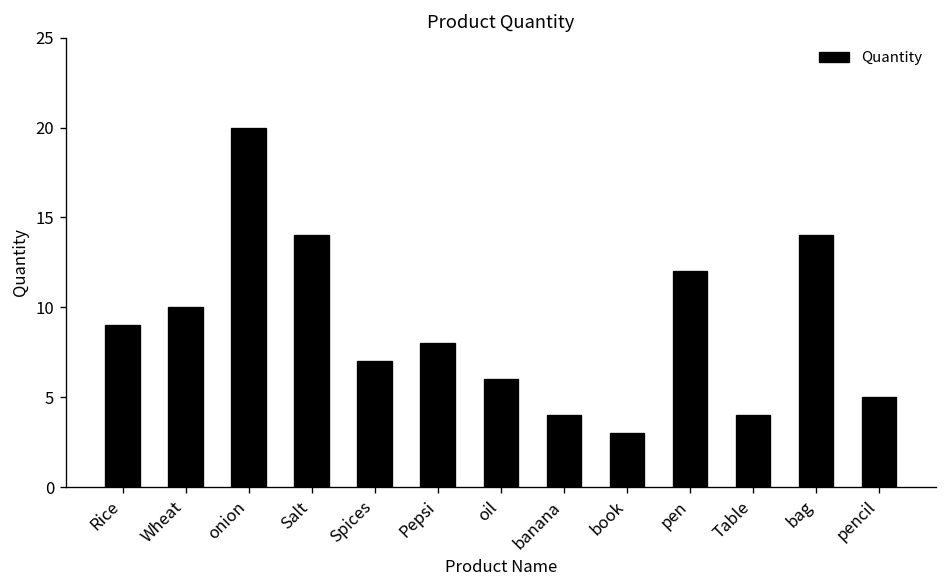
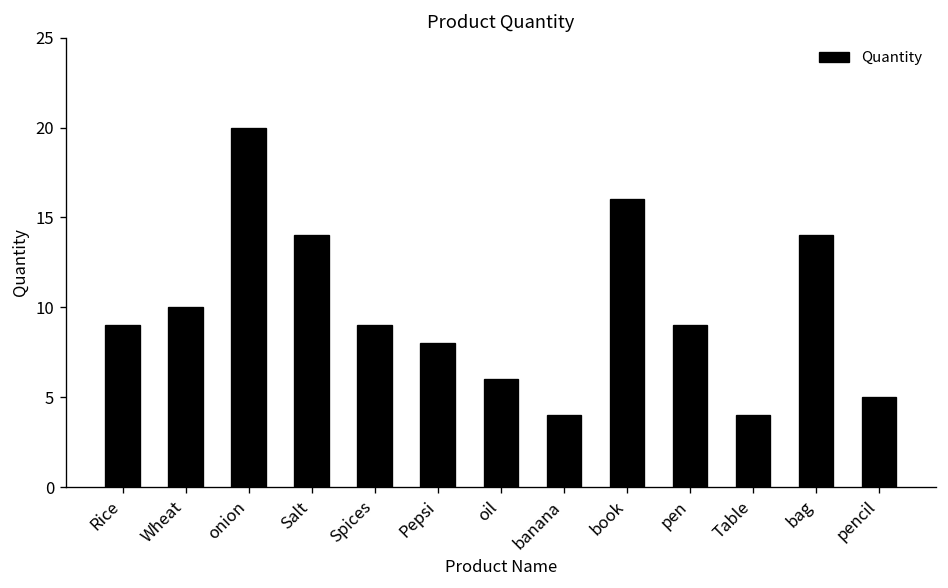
  {
    "Rice": 9,
    "Wheat": 10,
    "onion": 20,
    "Salt": 14,
-   "Spices": 7,
+   "Spices": 9,
    "Pepsi": 8,
    "oil": 6,
    "banana": 4,
-   "book": 3,
-   "pen": 12,
+   "book": 16,
+   "pen": 9,
    "Table": 4,
    "bag": 14,
    "pencil": 5
  }
